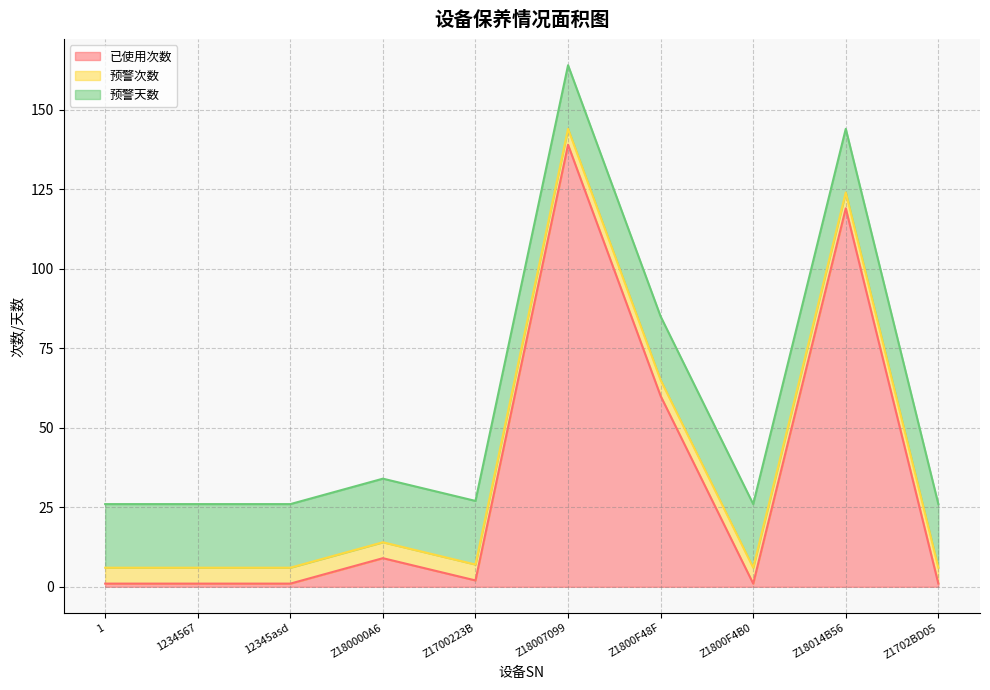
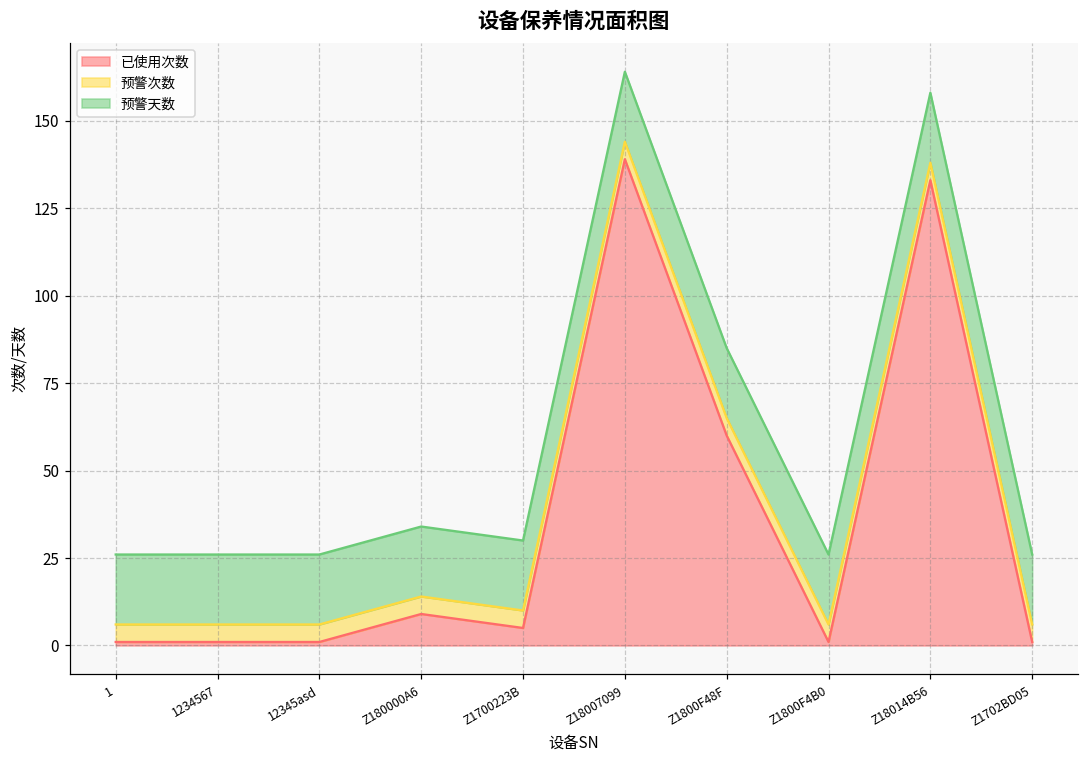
  {
    "已使用次数": {
      "1": 1,
      "1234567": 1,
      "12345asd": 1,
      "Z180000A6": 9,
-     "Z1700223B": 2,
+     "Z1700223B": 5,
      "Z18007099": 139,
      "Z1800F48F": 60,
      "Z1800F4B0": 1,
-     "Z18014B56": 119,
+     "Z18014B56": 133,
      "Z1702BD05": 1
    },
    "预警次数": {
      "1": 5,
      "1234567": 5,
      "12345asd": 5,
      "Z180000A6": 5,
      "Z1700223B": 5,
      "Z18007099": 5,
      "Z1800F48F": 5,
      "Z1800F4B0": 5,
      "Z18014B56": 5,
      "Z1702BD05": 5
    },
    "预警天数": {
      "1": 20,
      "1234567": 20,
      "12345asd": 20,
      "Z180000A6": 20,
      "Z1700223B": 20,
      "Z18007099": 20,
      "Z1800F48F": 20,
      "Z1800F4B0": 20,
      "Z18014B56": 20,
      "Z1702BD05": 20
    }
  }
